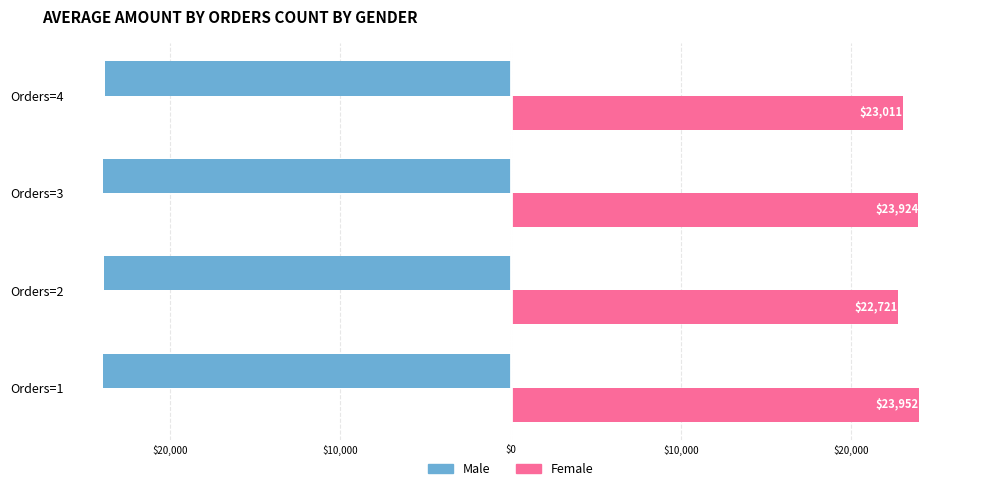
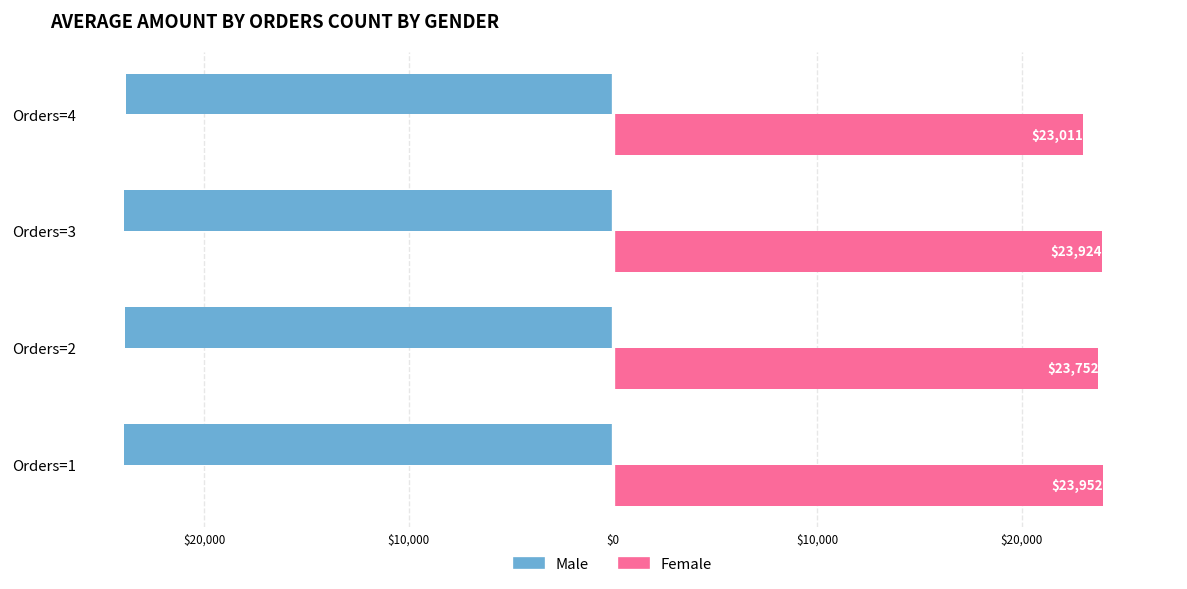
  {
    "Female": {
      "Orders=4": "$23,011",
      "Orders=3": "$23,924",
-     "Orders=2": "$22,721",
+     "Orders=2": "$23,752",
      "Orders=1": "$23,952"
    }
  }
